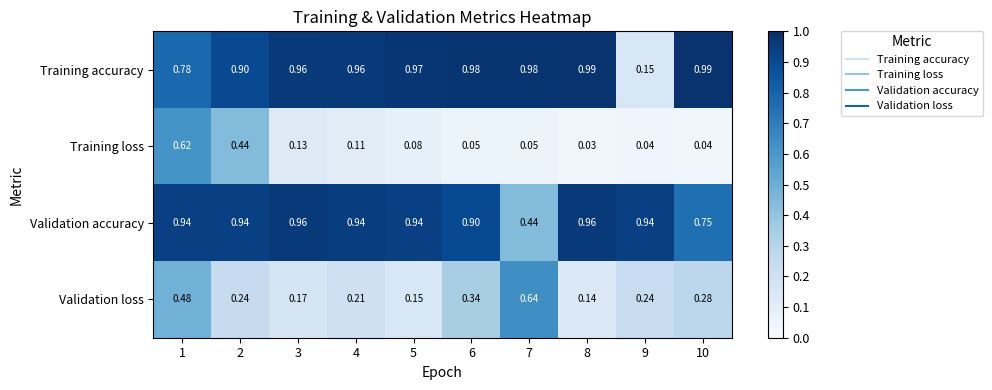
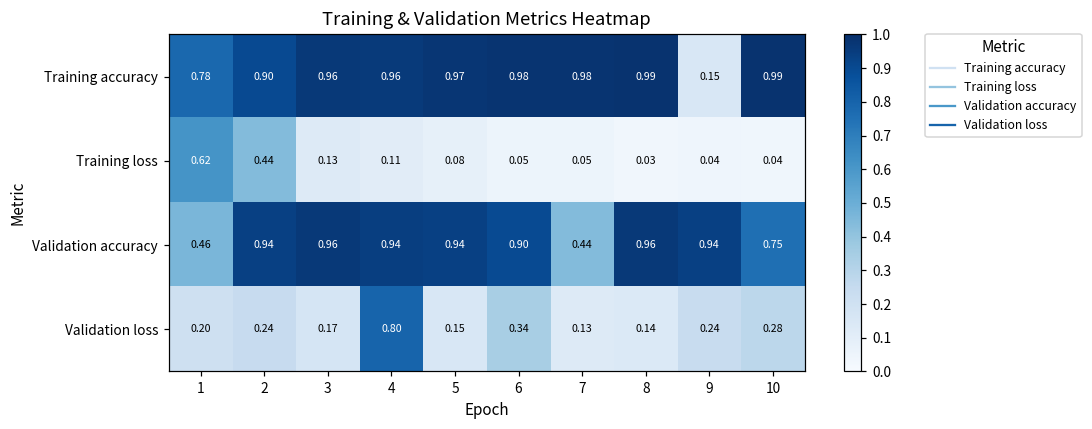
  {
    "Training accuracy": {
      "1": 0.78,
      "2": 0.90,
      "3": 0.96,
      "4": 0.96,
      "5": 0.97,
      "6": 0.98,
      "7": 0.98,
      "8": 0.99,
      "9": 0.15,
      "10": 0.99
    },
    "Training loss": {
      "1": 0.62,
      "2": 0.44,
      "3": 0.13,
      "4": 0.11,
      "5": 0.08,
      "6": 0.05,
      "7": 0.05,
      "8": 0.03,
      "9": 0.04,
      "10": 0.04
    },
    "Validation accuracy": {
-     "1": 0.94,
+     "1": 0.46,
      "2": 0.94,
      "3": 0.96,
      "4": 0.94,
      "5": 0.94,
      "6": 0.90,
      "7": 0.44,
      "8": 0.96,
      "9": 0.94,
      "10": 0.75
    },
    "Validation loss": {
-     "1": 0.48,
+     "1": 0.20,
      "2": 0.24,
      "3": 0.17,
-     "4": 0.21,
+     "4": 0.80,
      "5": 0.15,
      "6": 0.34,
-     "7": 0.64,
+     "7": 0.13,
      "8": 0.14,
      "9": 0.24,
      "10": 0.28
    }
  }
